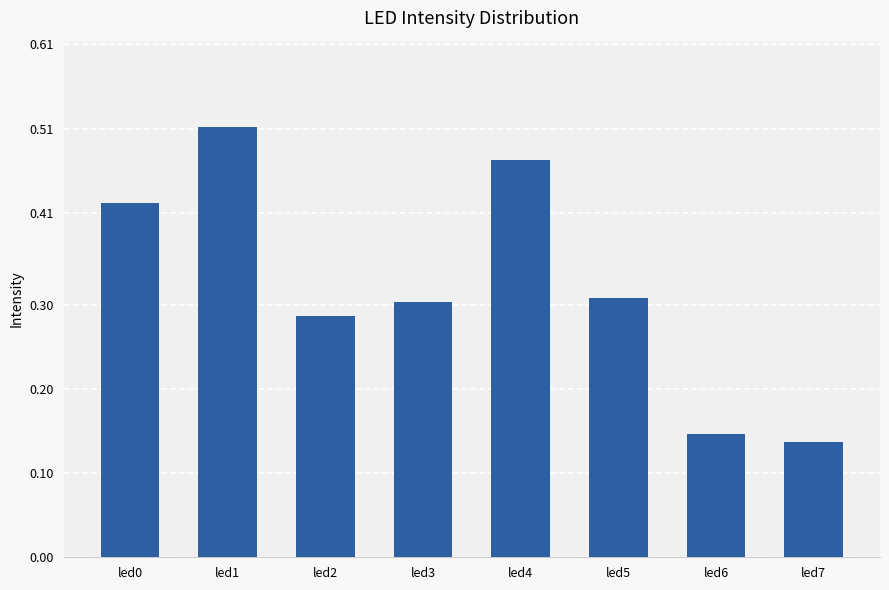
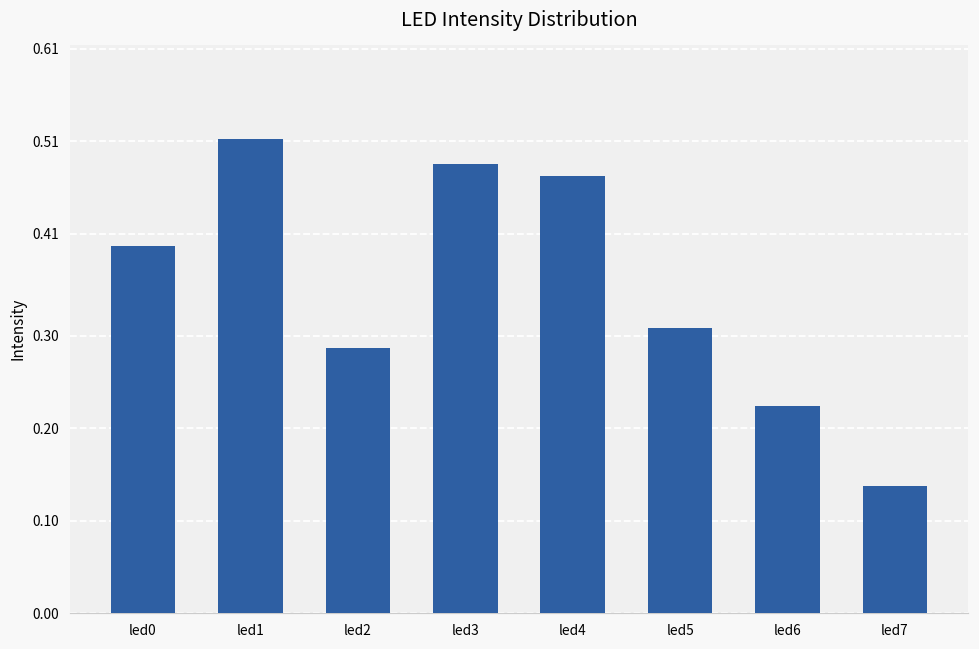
  {
-   "led0": 0.42,
+   "led0": 0.40,
    "led1": 0.51,
    "led2": 0.29,
-   "led3": 0.30,
+   "led3": 0.49,
    "led4": 0.47,
    "led5": 0.31,
-   "led6": 0.15,
+   "led6": 0.22,
    "led7": 0.14
  }
